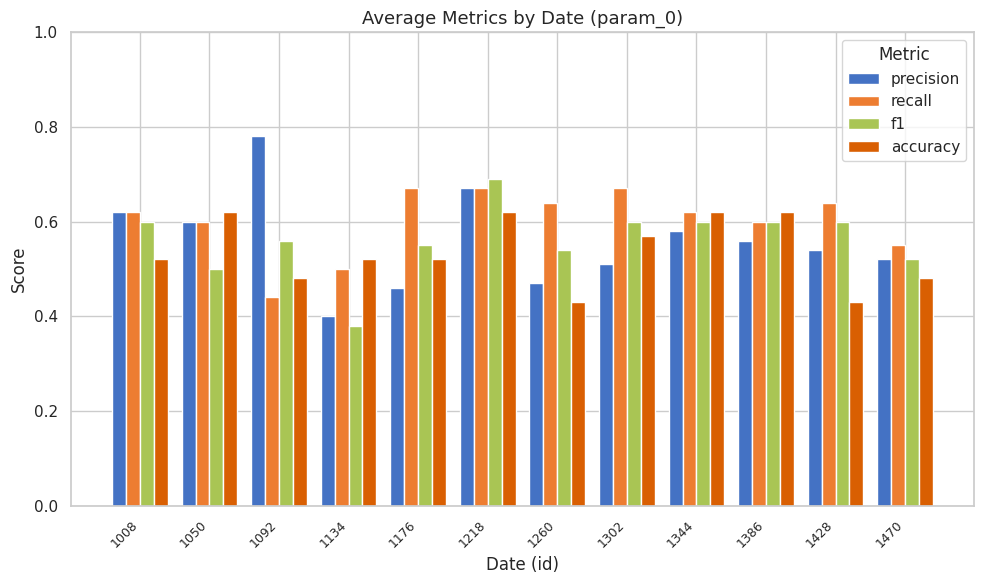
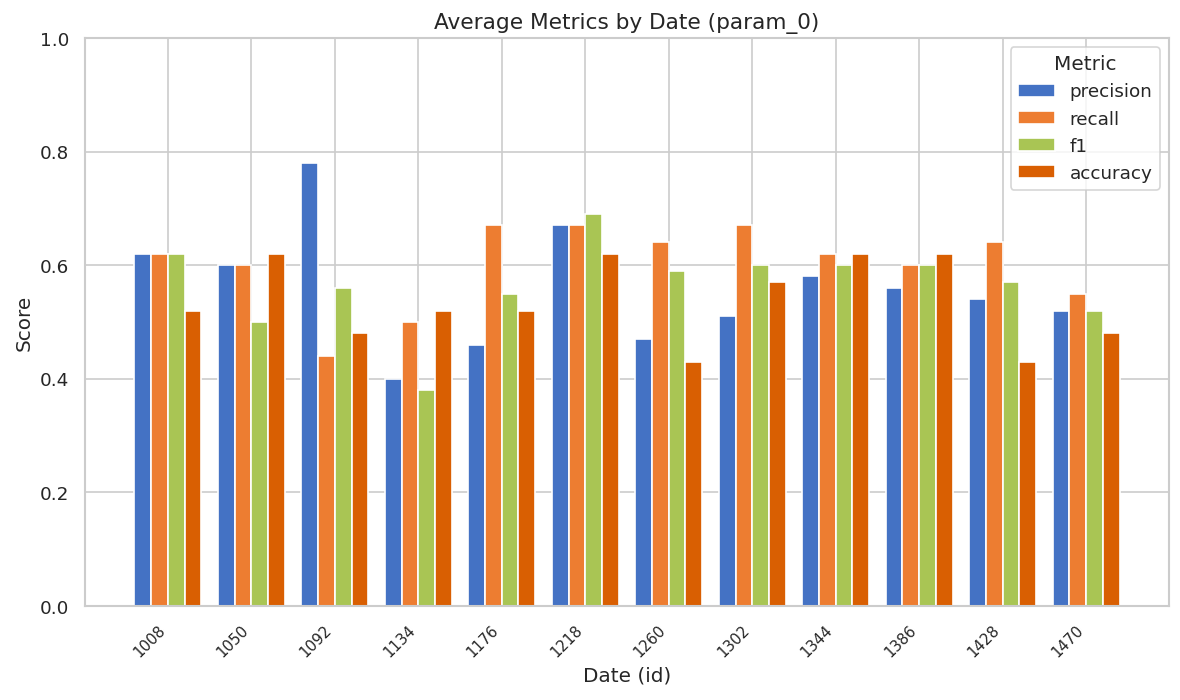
  {
    "precision": {
      "1008": 0.62,
      "1050": 0.60,
      "1092": 0.78,
      "1134": 0.40,
      "1176": 0.46,
      "1218": 0.67,
      "1260": 0.47,
      "1302": 0.51,
      "1344": 0.58,
      "1386": 0.56,
      "1428": 0.54,
      "1470": 0.52
    },
    "f1": {
-     "1008": 0.60,
+     "1008": 0.62,
      "1050": 0.50,
      "1092": 0.56,
      "1134": 0.38,
      "1176": 0.55,
      "1218": 0.69,
-     "1260": 0.54,
+     "1260": 0.59,
      "1302": 0.60,
      "1344": 0.60,
      "1386": 0.60,
-     "1428": 0.60,
+     "1428": 0.57,
      "1470": 0.52
    }
  }
